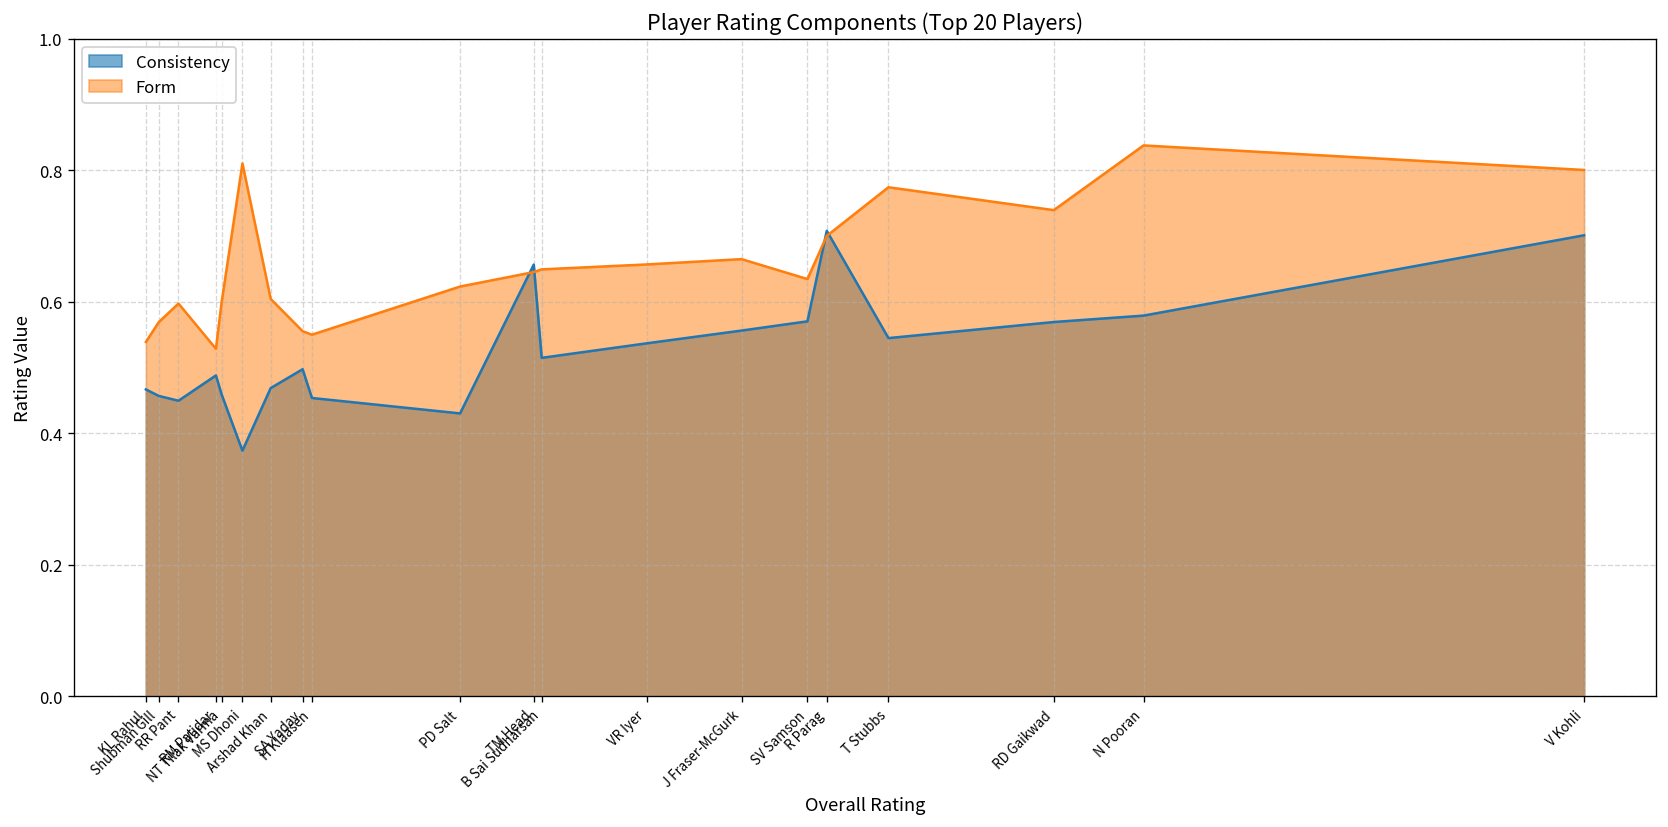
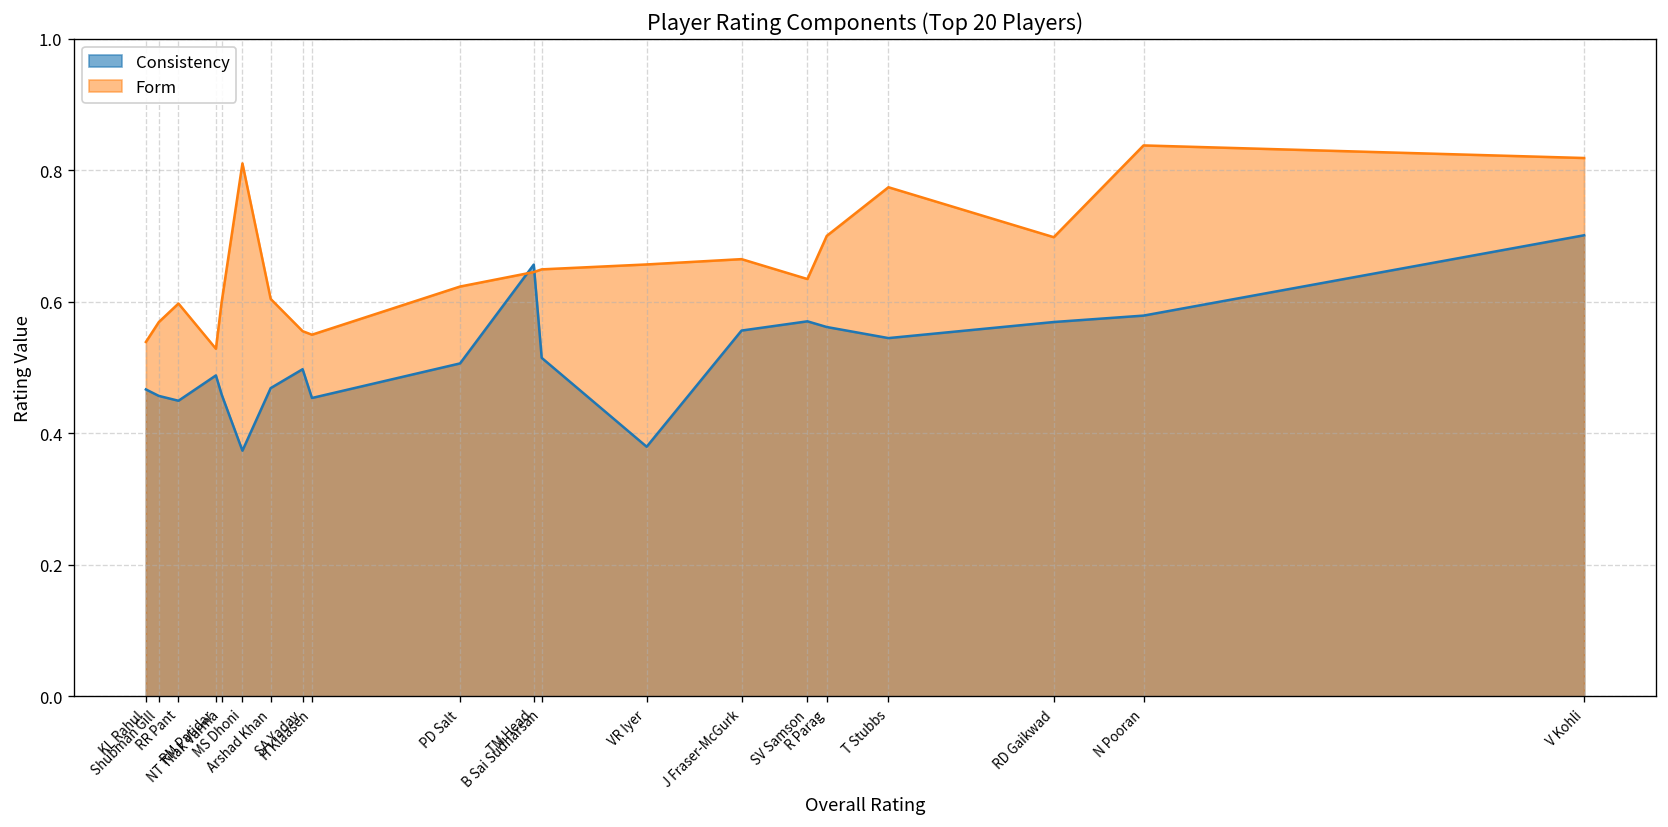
  {
    "Consistency": {
      "KL Rahul": 0.47,
      "Shubman Gill": 0.46,
      "RR Pant": 0.45,
      "RM Patidar": 0.49,
      "NT Tilak Varma": 0.46,
      "MS Dhoni": 0.37,
      "Arshad Khan": 0.47,
      "SA Yadav": 0.50,
      "H Klaasen": 0.45,
-     "PD Salt": 0.43,
+     "PD Salt": 0.51,
      "TM Head": 0.66,
      "B Sai Sudharsan": 0.51,
-     "VR Iyer": 0.54,
+     "VR Iyer": 0.38,
      "J Fraser-McGurk": 0.56,
      "SV Samson": 0.57,
-     "R Parag": 0.71,
+     "R Parag": 0.56,
      "T Stubbs": 0.54,
      "RD Gaikwad": 0.57,
      "N Pooran": 0.58,
      "V Kohli": 0.70
    },
    "Form": {
      "KL Rahul": 0.54,
      "Shubman Gill": 0.57,
      "RR Pant": 0.60,
      "RM Patidar": 0.53,
      "NT Tilak Varma": 0.60,
      "MS Dhoni": 0.81,
      "Arshad Khan": 0.60,
      "SA Yadav": 0.56,
      "H Klaasen": 0.55,
      "PD Salt": 0.62,
      "TM Head": 0.65,
      "B Sai Sudharsan": 0.65,
      "VR Iyer": 0.66,
      "J Fraser-McGurk": 0.66,
      "SV Samson": 0.63,
      "R Parag": 0.70,
      "T Stubbs": 0.77,
-     "RD Gaikwad": 0.74,
+     "RD Gaikwad": 0.70,
      "N Pooran": 0.84,
-     "V Kohli": 0.80
+     "V Kohli": 0.82
    }
  }
